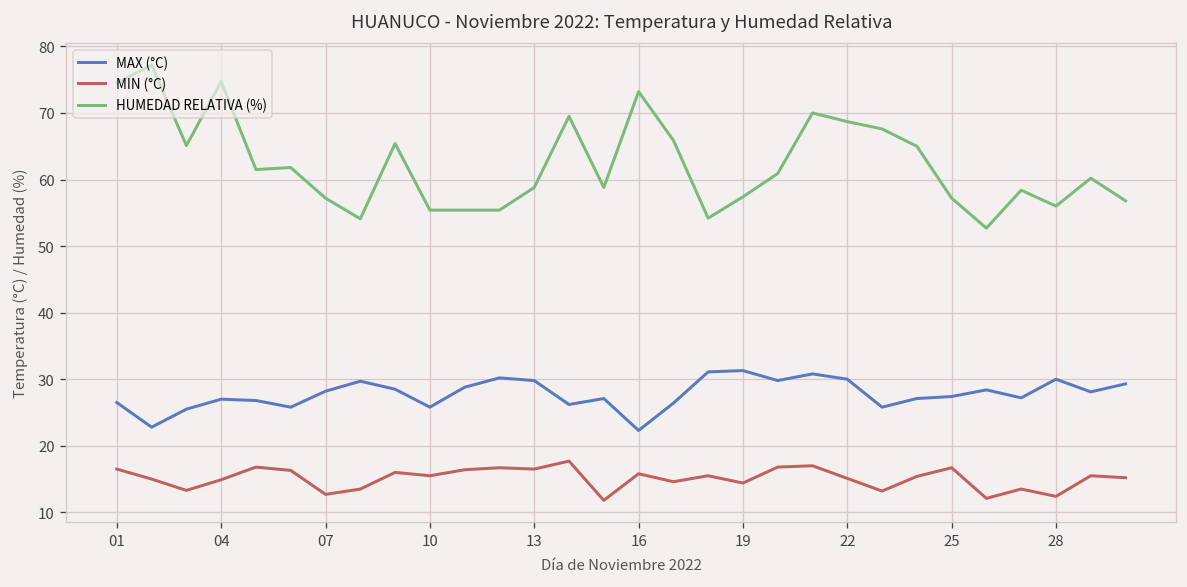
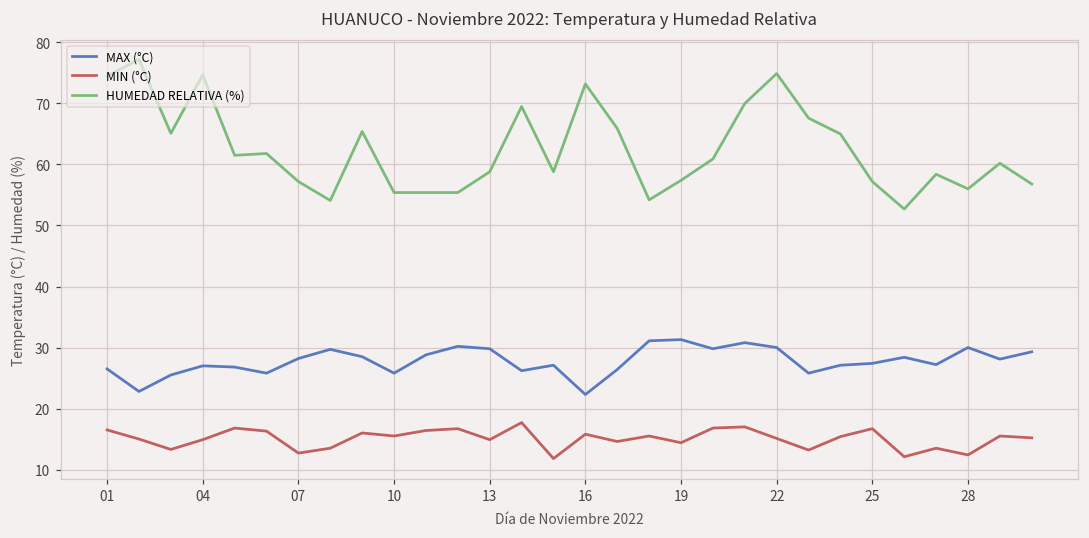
  {
    "MAX (°C)": {
      "01": 27,
      "04": 27,
      "07": 28,
      "10": 26,
      "13": 30,
      "16": 22,
      "19": 31,
      "22": 30,
      "25": 27,
      "28": 30
    },
    "MIN (°C)": {
      "01": 17,
      "04": 15,
      "07": 13,
      "10": 16,
-     "13": 17,
+     "13": 15,
      "16": 16,
      "19": 14,
      "22": 15,
      "25": 17,
      "28": 12
    },
    "HUMEDAD RELATIVA (%)": {
      "07": 57,
      "10": 55,
      "13": 59,
      "16": 73,
      "19": 57,
-     "22": 69,
+     "22": 75,
      "25": 57,
      "28": 56
    }
  }
